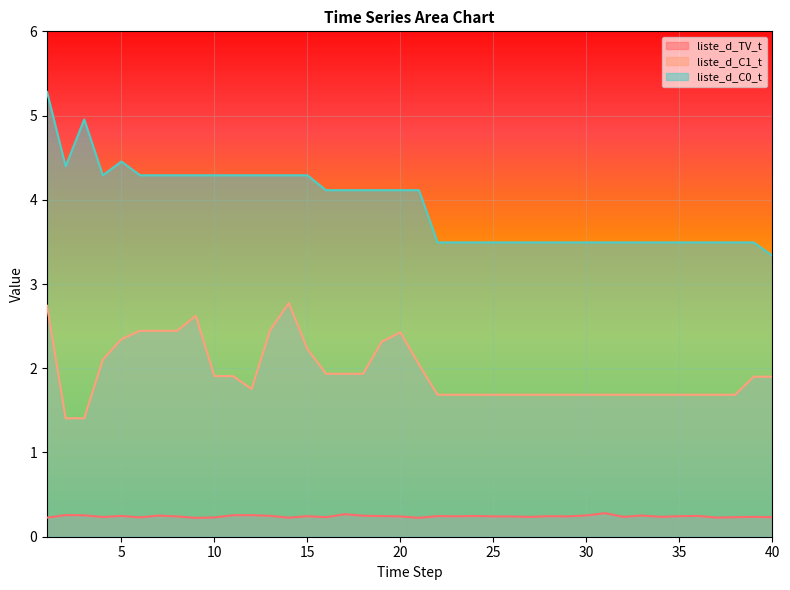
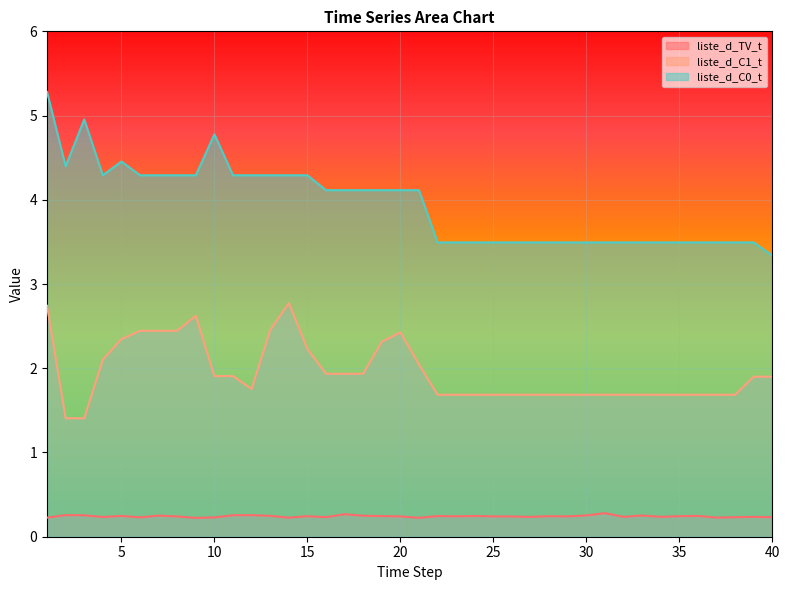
  {
    "liste_d_C0_t": {
      "5": 4.5,
-     "10": 4.3,
+     "10": 4.8,
      "15": 4.3,
      "20": 4.1,
      "25": 3.5,
      "30": 3.5,
      "35": 3.5,
      "40": 3.3
    }
  }
